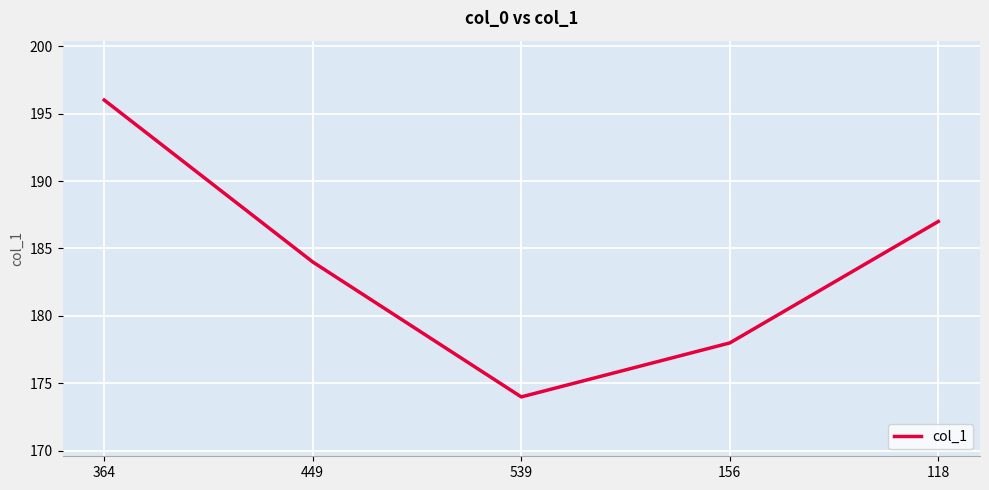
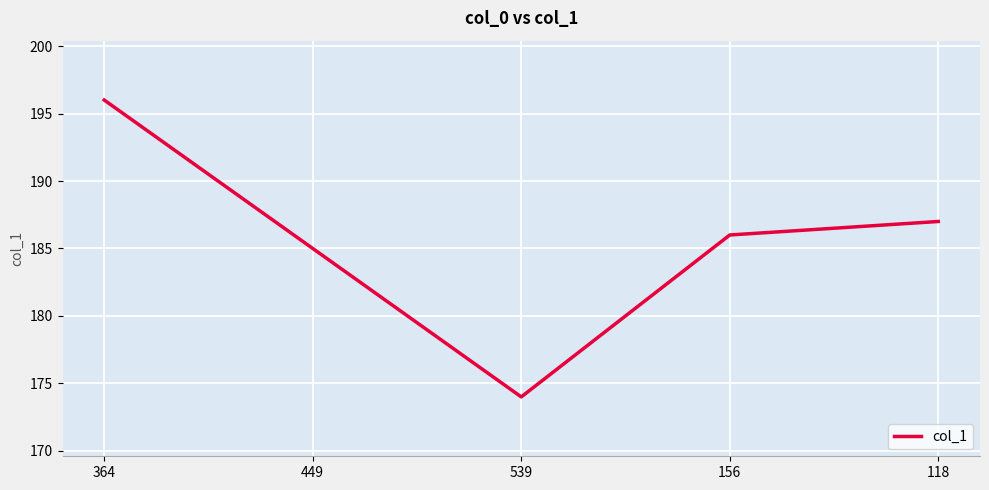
  {
    "364": 196,
-   "449": 184,
+   "449": 185,
    "539": 174,
-   "156": 178,
+   "156": 186,
    "118": 187
  }
